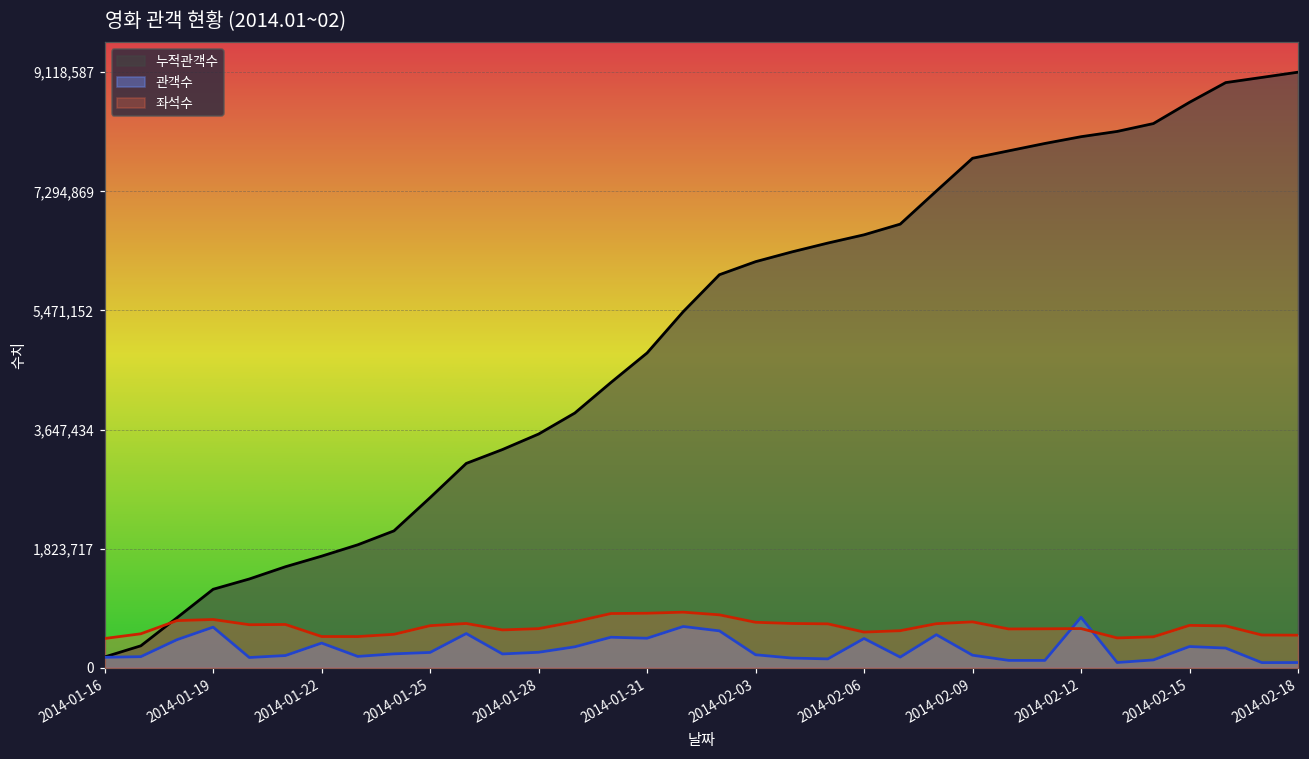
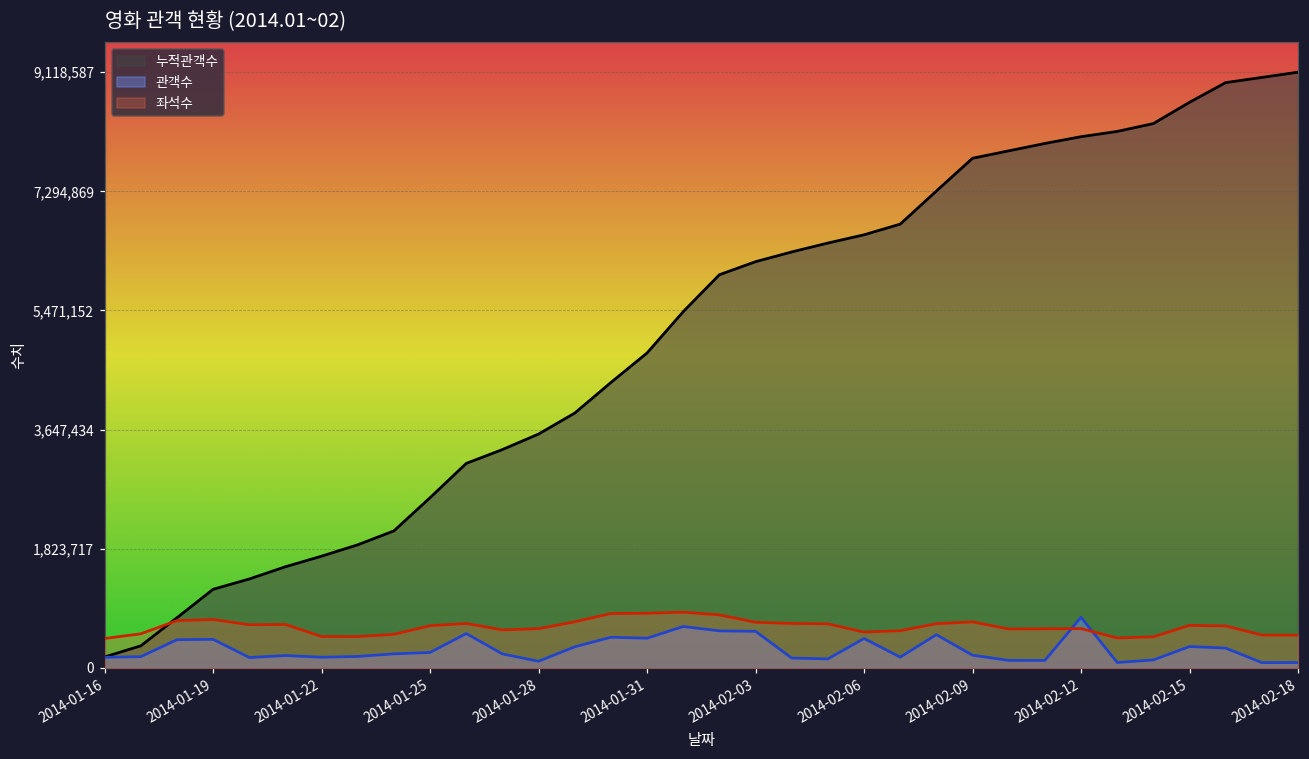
  {
    "관객수": {
-     "2014-01-19": "600,000",
-     "2014-01-22": "400,000",
+     "2014-01-19": "400,000",
+     "2014-01-22": "200,000",
      "2014-01-25": "200,000",
-     "2014-01-28": "200,000",
+     "2014-01-28": "100,000",
      "2014-01-31": "500,000",
-     "2014-02-03": "200,000",
+     "2014-02-03": "600,000",
      "2014-02-06": "400,000",
      "2014-02-09": "200,000",
      "2014-02-12": "800,000",
      "2014-02-15": "300,000",
      "2014-02-18": "100,000"
    }
  }
